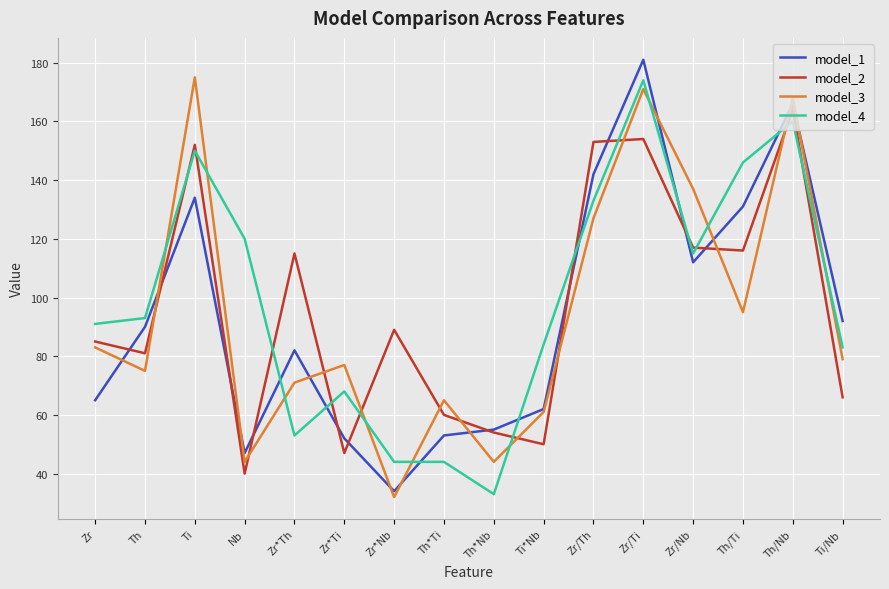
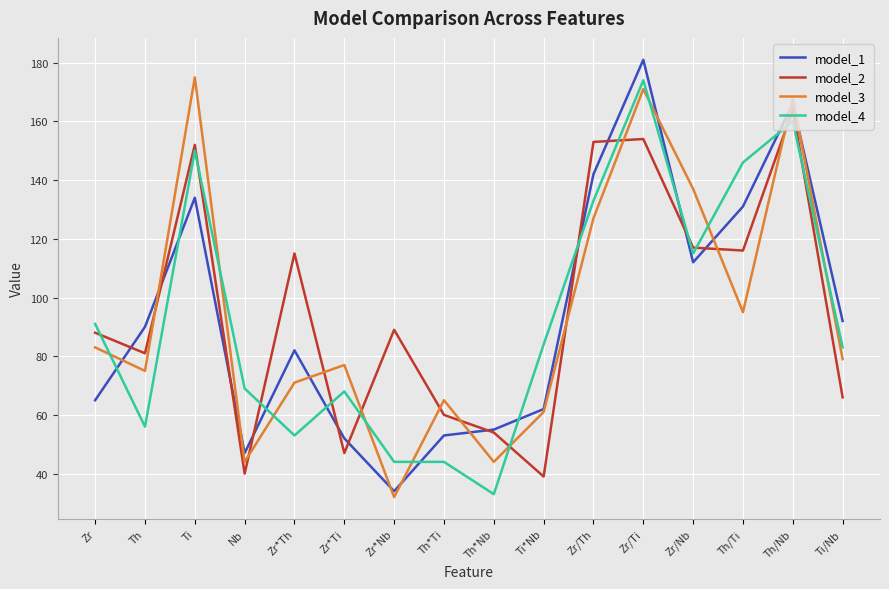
  {
    "model_1": {
      "Zr": 65,
      "Th": 90,
      "Ti": 134,
      "Nb": 47,
      "Zr*Th": 82,
      "Zr*Ti": 52,
      "Zr*Nb": 34,
      "Th*Ti": 53,
      "Th*Nb": 55,
      "Ti*Nb": 62,
      "Zr/Th": 142,
      "Zr/Ti": 181,
      "Zr/Nb": 112,
      "Th/Ti": 131,
      "Ti/Nb": 92
    },
    "model_2": {
-     "Zr": 85,
+     "Zr": 88,
      "Th": 81,
      "Ti": 152,
      "Nb": 40,
      "Zr*Th": 115,
      "Zr*Ti": 47,
      "Zr*Nb": 89,
      "Th*Ti": 60,
      "Th*Nb": 54,
-     "Ti*Nb": 50,
+     "Ti*Nb": 39,
      "Zr/Th": 153,
      "Zr/Ti": 154,
      "Zr/Nb": 117,
      "Th/Ti": 116,
      "Ti/Nb": 66
    },
    "model_3": {
      "Zr": 83,
      "Th": 75,
      "Ti": 175,
      "Nb": 44,
      "Zr*Th": 71,
      "Zr*Ti": 77,
      "Zr*Nb": 32,
      "Th*Ti": 65,
      "Th*Nb": 44,
      "Ti*Nb": 61,
      "Zr/Th": 127,
      "Zr/Ti": 171,
      "Zr/Nb": 137,
      "Th/Ti": 95,
      "Ti/Nb": 79
    },
    "model_4": {
      "Zr": 91,
-     "Th": 93,
+     "Th": 56,
      "Ti": 150,
-     "Nb": 120,
+     "Nb": 69,
      "Zr*Th": 53,
      "Zr*Ti": 68,
      "Zr*Nb": 44,
      "Th*Ti": 44,
      "Th*Nb": 33,
      "Ti*Nb": 84,
      "Zr/Th": 133,
      "Zr/Ti": 174,
      "Zr/Nb": 115,
      "Th/Ti": 146,
      "Ti/Nb": 83
    }
  }
